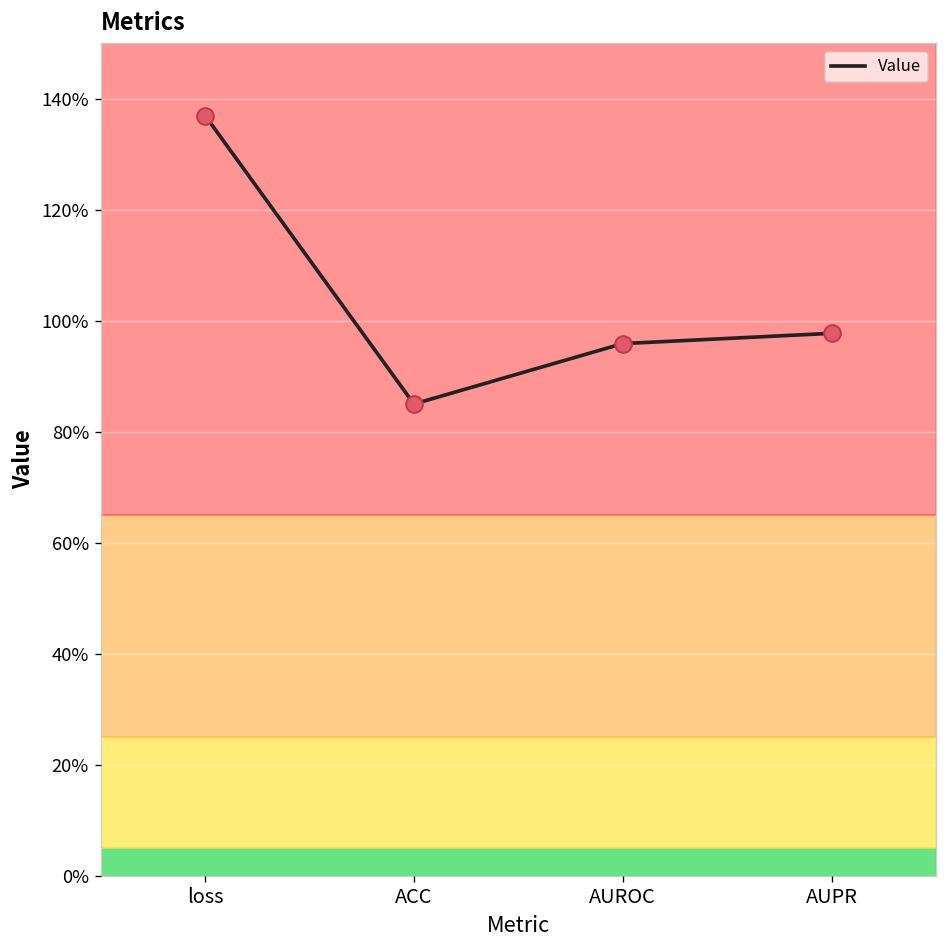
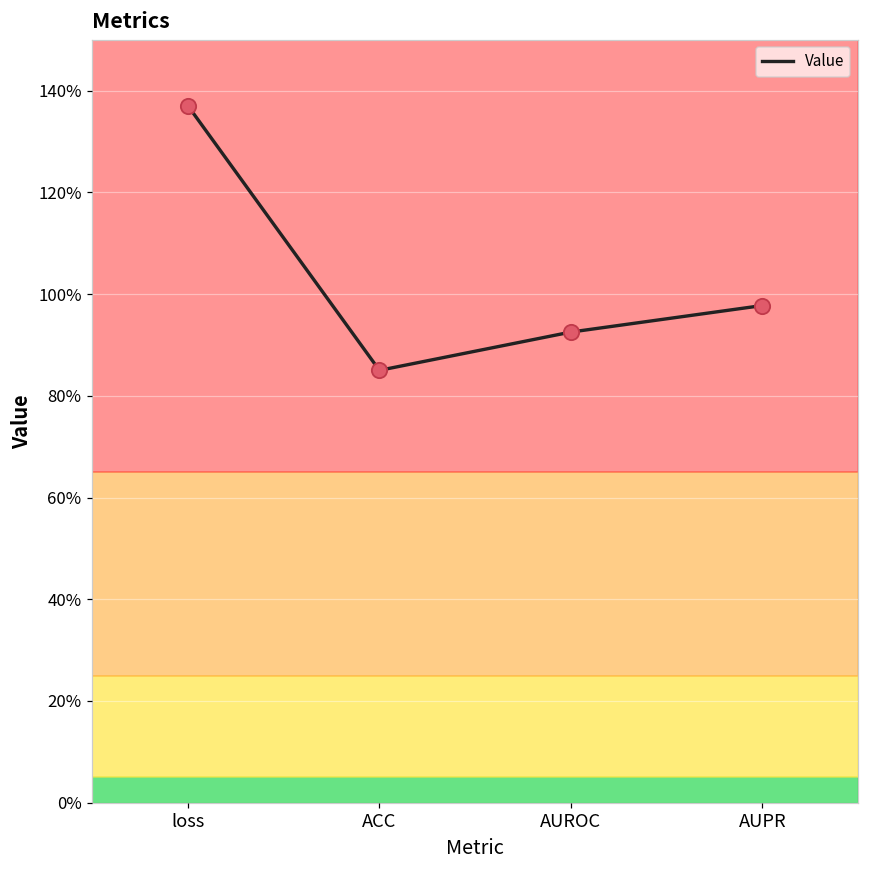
  {
    "loss": "137%",
    "ACC": "85%",
-   "AUROC": "96%",
+   "AUROC": "93%",
    "AUPR": "98%"
  }
